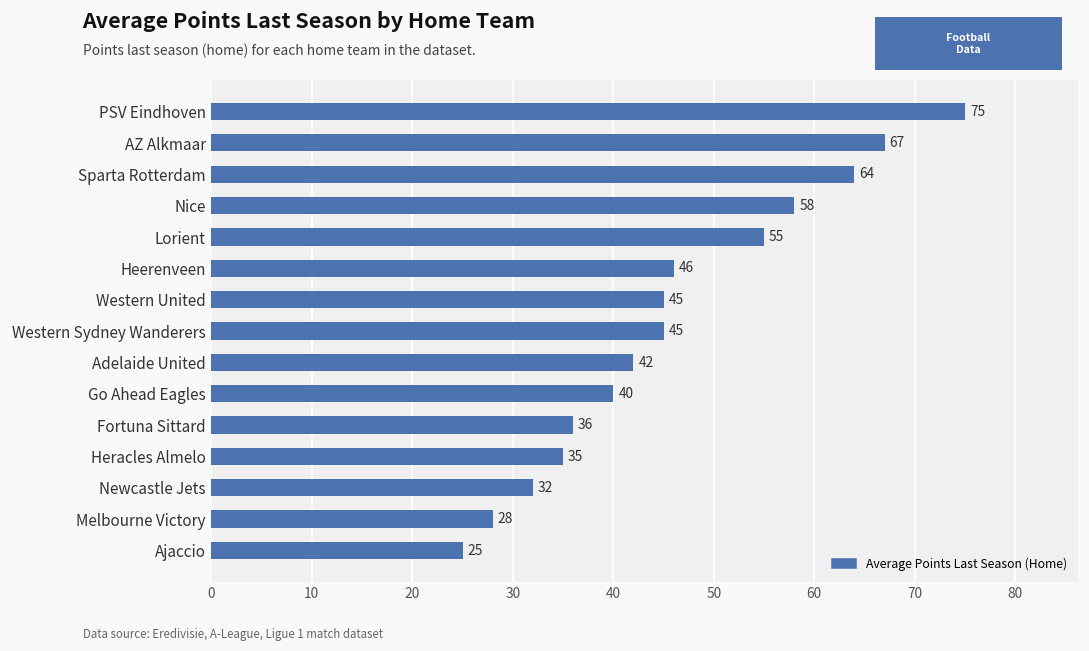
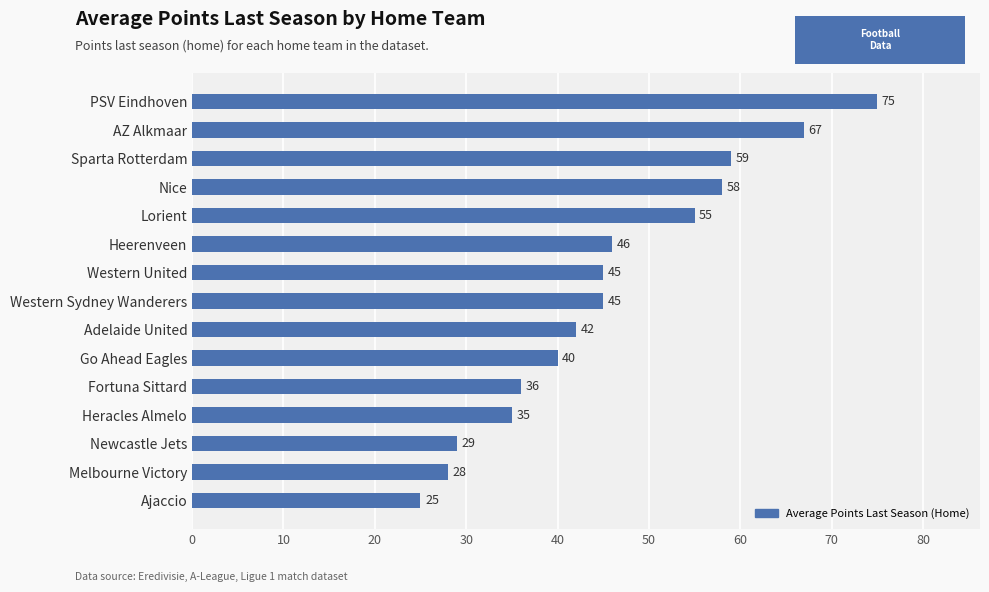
  {
    "PSV Eindhoven": 75,
    "AZ Alkmaar": 67,
-   "Sparta Rotterdam": 64,
+   "Sparta Rotterdam": 59,
    "Nice": 58,
    "Lorient": 55,
    "Heerenveen": 46,
    "Western United": 45,
    "Western Sydney Wanderers": 45,
    "Adelaide United": 42,
    "Go Ahead Eagles": 40,
    "Fortuna Sittard": 36,
    "Heracles Almelo": 35,
-   "Newcastle Jets": 32,
+   "Newcastle Jets": 29,
    "Melbourne Victory": 28,
    "Ajaccio": 25
  }
